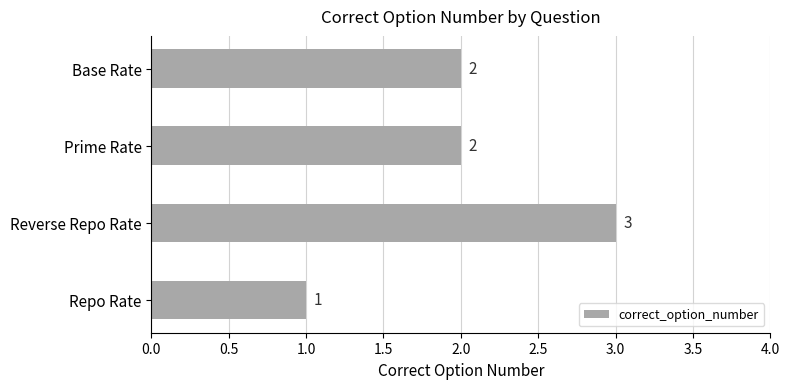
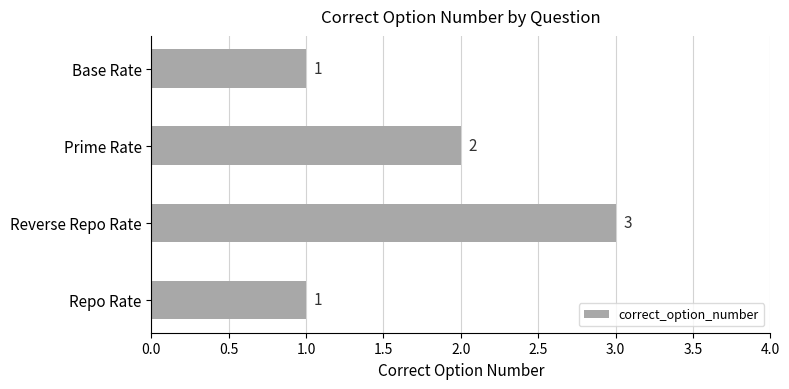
  {
-   "Base Rate": 2,
+   "Base Rate": 1,
    "Prime Rate": 2,
    "Reverse Repo Rate": 3,
    "Repo Rate": 1
  }
